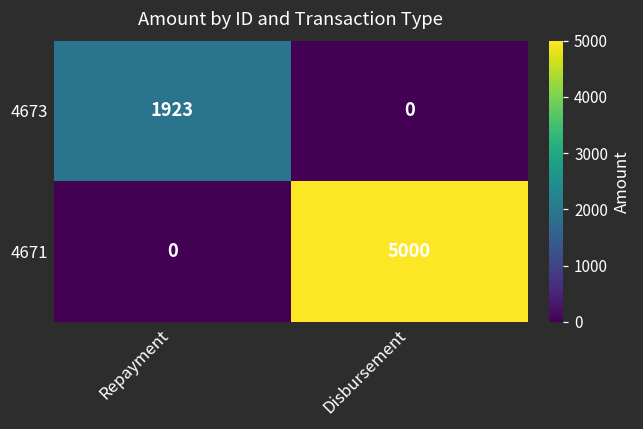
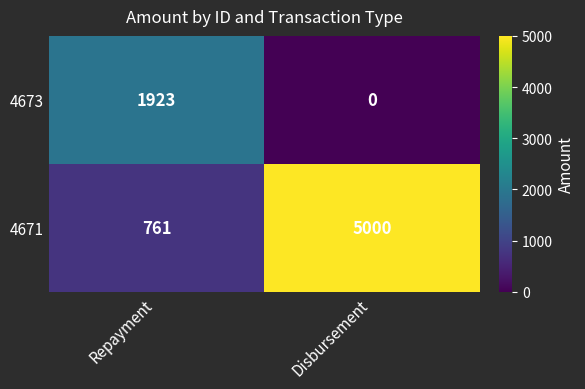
  {
    "4673": {
      "Repayment": 1923,
      "Disbursement": 0
    },
    "4671": {
-     "Repayment": 0,
+     "Repayment": 761,
      "Disbursement": 5000
    }
  }
